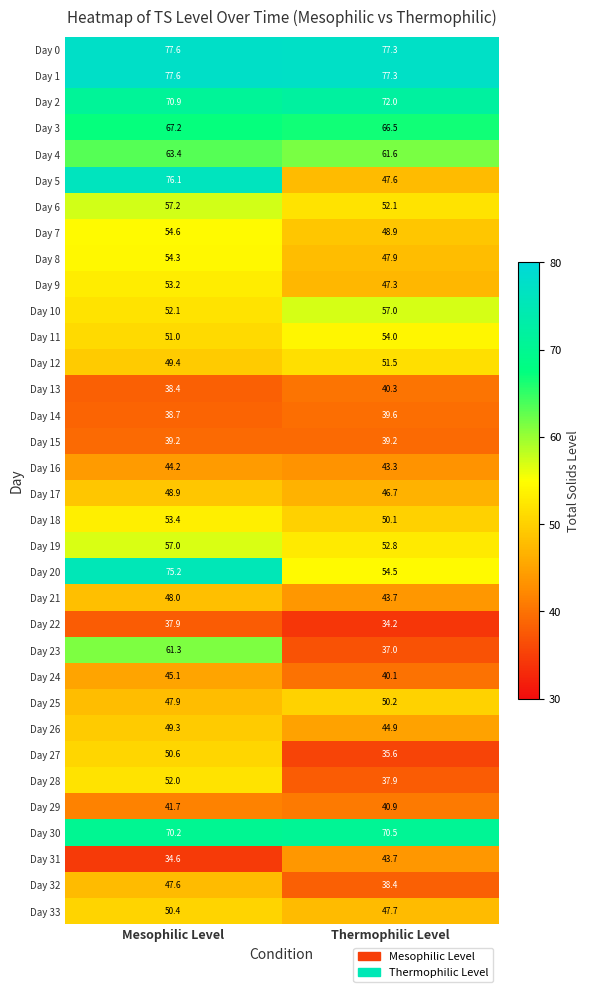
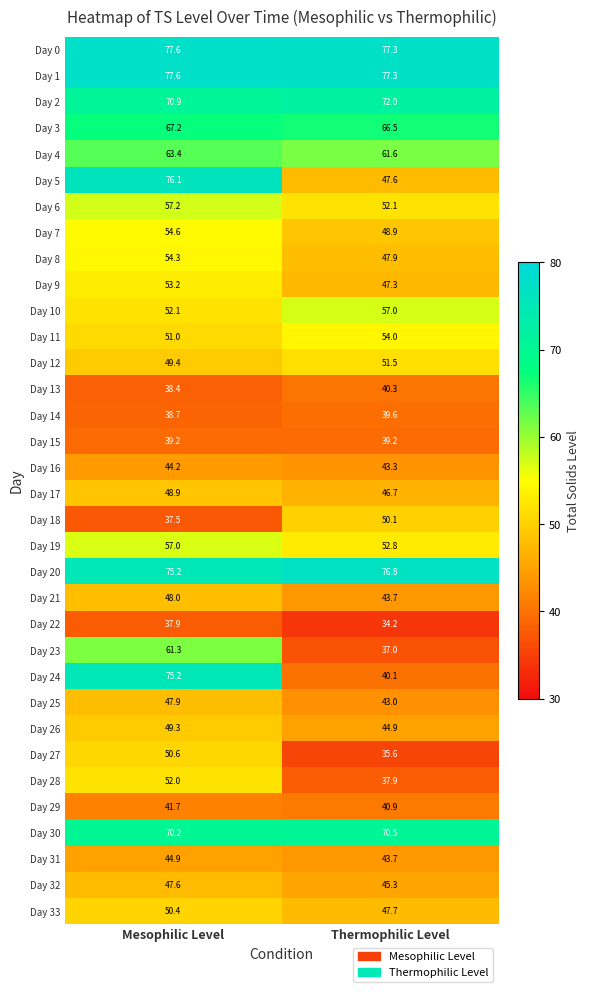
  {
    "Day 0": {
      "Mesophilic Level": 77.6,
      "Thermophilic Level": 77.3
    },
    "Day 1": {
      "Mesophilic Level": 77.6,
      "Thermophilic Level": 77.3
    },
    "Day 2": {
      "Mesophilic Level": 70.9,
      "Thermophilic Level": 72.0
    },
    "Day 3": {
      "Mesophilic Level": 67.2,
      "Thermophilic Level": 66.5
    },
    "Day 4": {
      "Mesophilic Level": 63.4,
      "Thermophilic Level": 61.6
    },
    "Day 5": {
      "Mesophilic Level": 76.1,
      "Thermophilic Level": 47.6
    },
    "Day 6": {
      "Mesophilic Level": 57.2,
      "Thermophilic Level": 52.1
    },
    "Day 7": {
      "Mesophilic Level": 54.6,
      "Thermophilic Level": 48.9
    },
    "Day 8": {
      "Mesophilic Level": 54.3,
      "Thermophilic Level": 47.9
    },
    "Day 9": {
      "Mesophilic Level": 53.2,
      "Thermophilic Level": 47.3
    },
    "Day 10": {
      "Mesophilic Level": 52.1,
      "Thermophilic Level": 57.0
    },
    "Day 11": {
      "Mesophilic Level": 51.0,
      "Thermophilic Level": 54.0
    },
    "Day 12": {
      "Mesophilic Level": 49.4,
      "Thermophilic Level": 51.5
    },
    "Day 13": {
      "Mesophilic Level": 38.4,
      "Thermophilic Level": 40.3
    },
    "Day 14": {
      "Mesophilic Level": 38.7,
      "Thermophilic Level": 39.6
    },
    "Day 15": {
      "Mesophilic Level": 39.2,
      "Thermophilic Level": 39.2
    },
    "Day 16": {
      "Mesophilic Level": 44.2,
      "Thermophilic Level": 43.3
    },
    "Day 17": {
      "Mesophilic Level": 48.9,
      "Thermophilic Level": 46.7
    },
    "Day 18": {
-     "Mesophilic Level": 53.4,
+     "Mesophilic Level": 37.5,
      "Thermophilic Level": 50.1
    },
    "Day 19": {
      "Mesophilic Level": 57.0,
      "Thermophilic Level": 52.8
    },
    "Day 20": {
      "Mesophilic Level": 75.2,
-     "Thermophilic Level": 54.5
+     "Thermophilic Level": 76.8
    },
    "Day 21": {
      "Mesophilic Level": 48.0,
      "Thermophilic Level": 43.7
    },
    "Day 22": {
      "Mesophilic Level": 37.9,
      "Thermophilic Level": 34.2
    },
    "Day 23": {
      "Mesophilic Level": 61.3,
      "Thermophilic Level": 37.0
    },
    "Day 24": {
-     "Mesophilic Level": 45.1,
+     "Mesophilic Level": 75.2,
      "Thermophilic Level": 40.1
    },
    "Day 25": {
      "Mesophilic Level": 47.9,
-     "Thermophilic Level": 50.2
+     "Thermophilic Level": 43.0
    },
    "Day 26": {
      "Mesophilic Level": 49.3,
      "Thermophilic Level": 44.9
    },
    "Day 27": {
      "Mesophilic Level": 50.6,
      "Thermophilic Level": 35.6
    },
    "Day 28": {
      "Mesophilic Level": 52.0,
      "Thermophilic Level": 37.9
    },
    "Day 29": {
      "Mesophilic Level": 41.7,
      "Thermophilic Level": 40.9
    },
    "Day 30": {
      "Mesophilic Level": 70.2,
      "Thermophilic Level": 70.5
    },
    "Day 31": {
-     "Mesophilic Level": 34.6,
+     "Mesophilic Level": 44.9,
      "Thermophilic Level": 43.7
    },
    "Day 32": {
      "Mesophilic Level": 47.6,
-     "Thermophilic Level": 38.4
+     "Thermophilic Level": 45.3
    },
    "Day 33": {
      "Mesophilic Level": 50.4,
      "Thermophilic Level": 47.7
    }
  }
